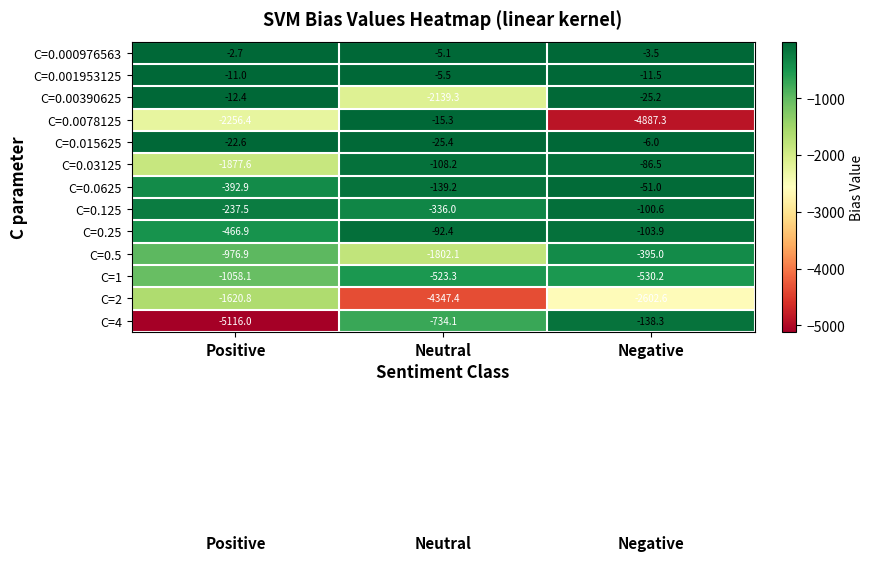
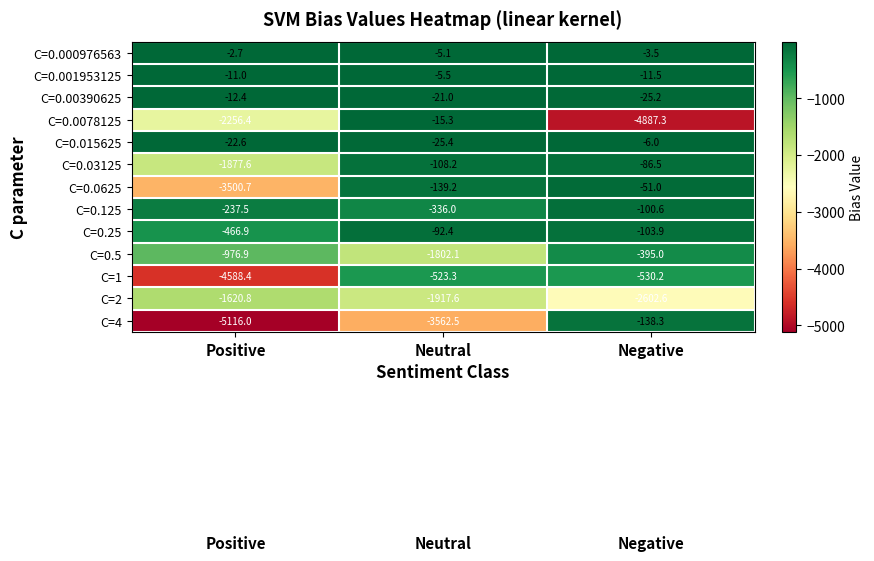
  {
    "C=0.000976563": {
      "Positive": -2.7,
      "Neutral": -5.1,
      "Negative": -3.5
    },
    "C=0.001953125": {
      "Positive": -11.0,
      "Neutral": -5.5,
      "Negative": -11.5
    },
    "C=0.00390625": {
      "Positive": -12.4,
-     "Neutral": -2139.3,
+     "Neutral": -21.0,
      "Negative": -25.2
    },
    "C=0.0078125": {
      "Positive": -2256.4,
      "Neutral": -15.3,
      "Negative": -4887.3
    },
    "C=0.015625": {
      "Positive": -22.6,
      "Neutral": -25.4,
      "Negative": -6.0
    },
    "C=0.03125": {
      "Positive": -1877.6,
      "Neutral": -108.2,
      "Negative": -86.5
    },
    "C=0.0625": {
-     "Positive": -392.9,
+     "Positive": -3500.7,
      "Neutral": -139.2,
      "Negative": -51.0
    },
    "C=0.125": {
      "Positive": -237.5,
      "Neutral": -336.0,
      "Negative": -100.6
    },
    "C=0.25": {
      "Positive": -466.9,
      "Neutral": -92.4,
      "Negative": -103.9
    },
    "C=0.5": {
      "Positive": -976.9,
      "Neutral": -1802.1,
      "Negative": -395.0
    },
    "C=1": {
-     "Positive": -1058.1,
+     "Positive": -4588.4,
      "Neutral": -523.3,
      "Negative": -530.2
    },
    "C=2": {
      "Positive": -1620.8,
-     "Neutral": -4347.4,
+     "Neutral": -1917.6,
      "Negative": -2602.6
    },
    "C=4": {
      "Positive": -5116.0,
-     "Neutral": -734.1,
+     "Neutral": -3562.5,
      "Negative": -138.3
    }
  }
